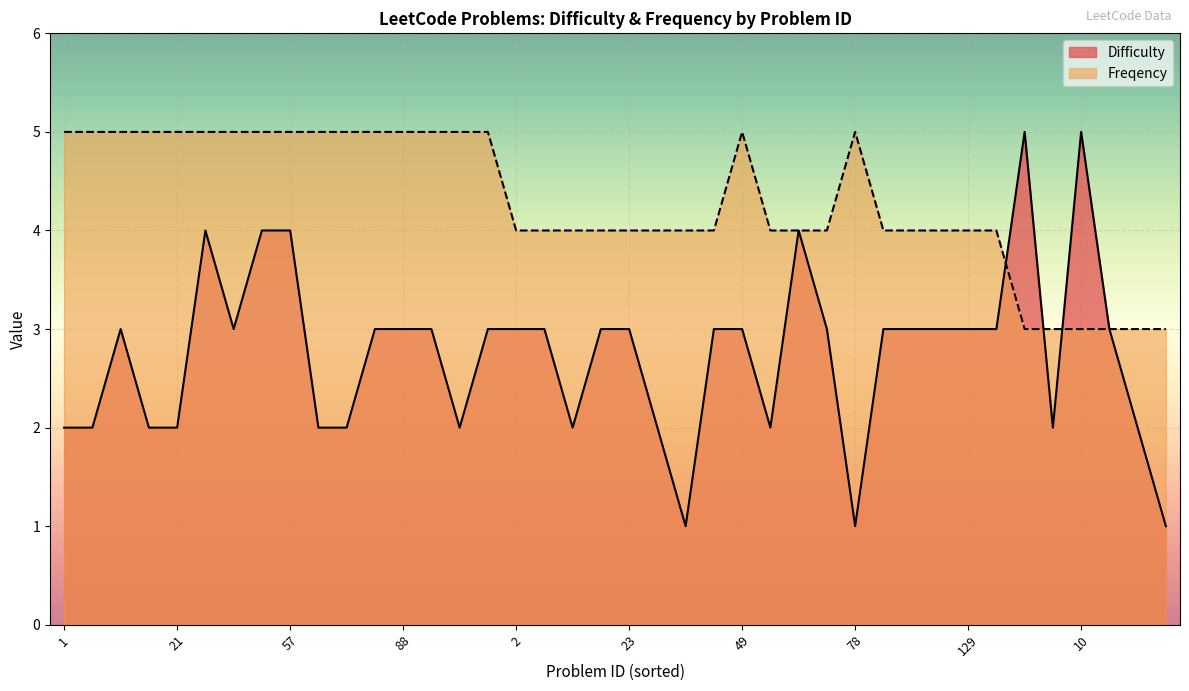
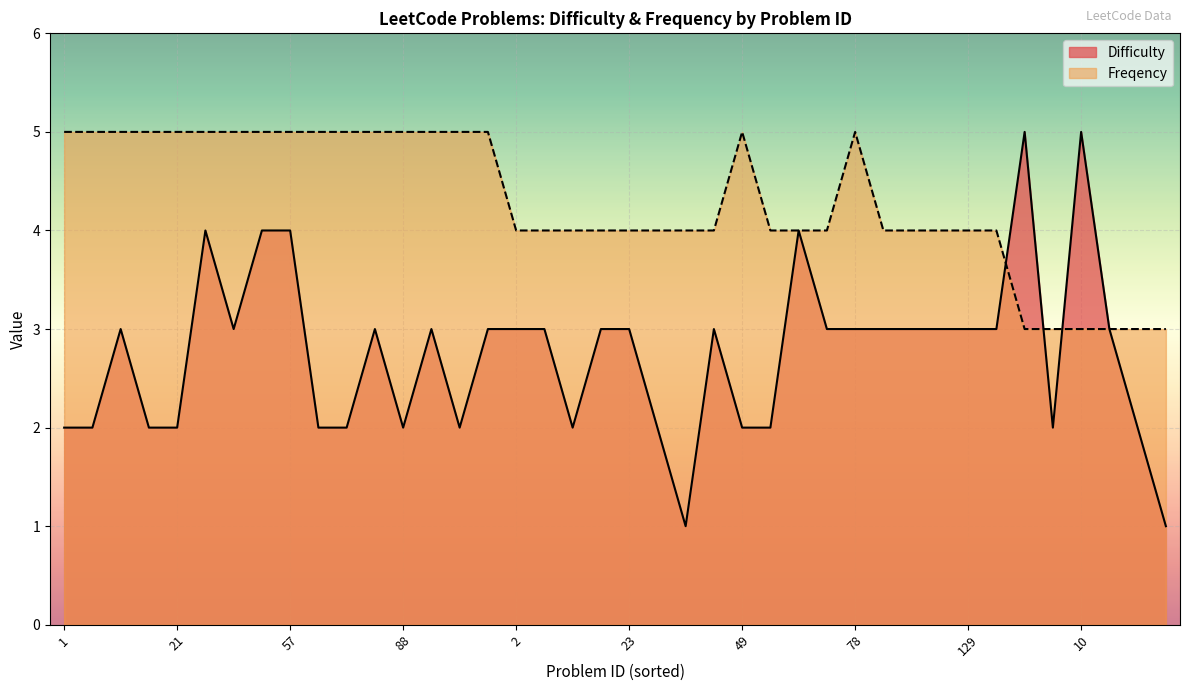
  {
    "Difficulty": {
      "57": 4,
-     "88": 3,
-     "49": 3,
-     "78": 1,
+     "88": 2,
+     "49": 2,
+     "78": 3,
      "129": 3
    },
    "Freqency": {
      "57": 5,
      "88": 5,
      "49": 5,
      "78": 5,
      "129": 4
    }
  }
